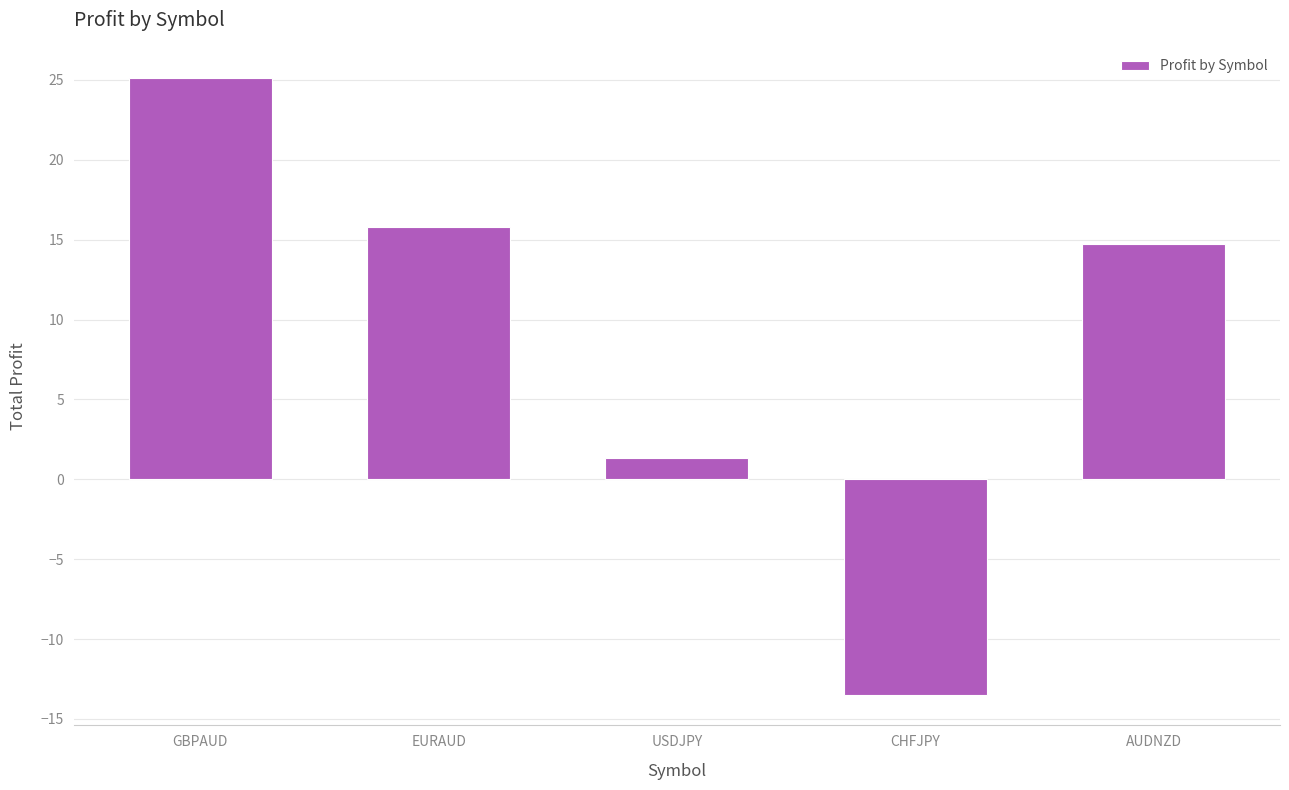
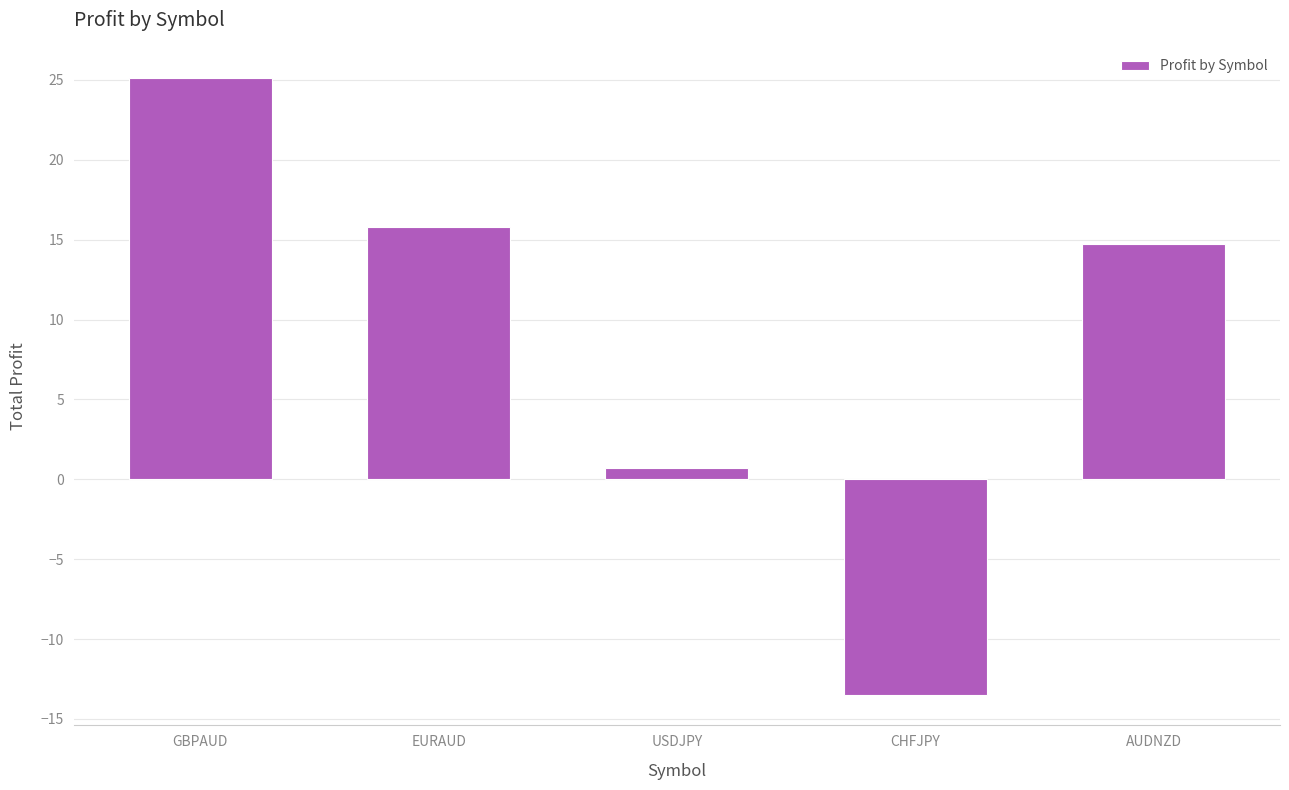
  {
    "GBPAUD": 25.1,
    "EURAUD": 15.8,
-   "USDJPY": 1.4,
+   "USDJPY": 0.7,
    "CHFJPY": -13.5,
    "AUDNZD": 14.7
  }
